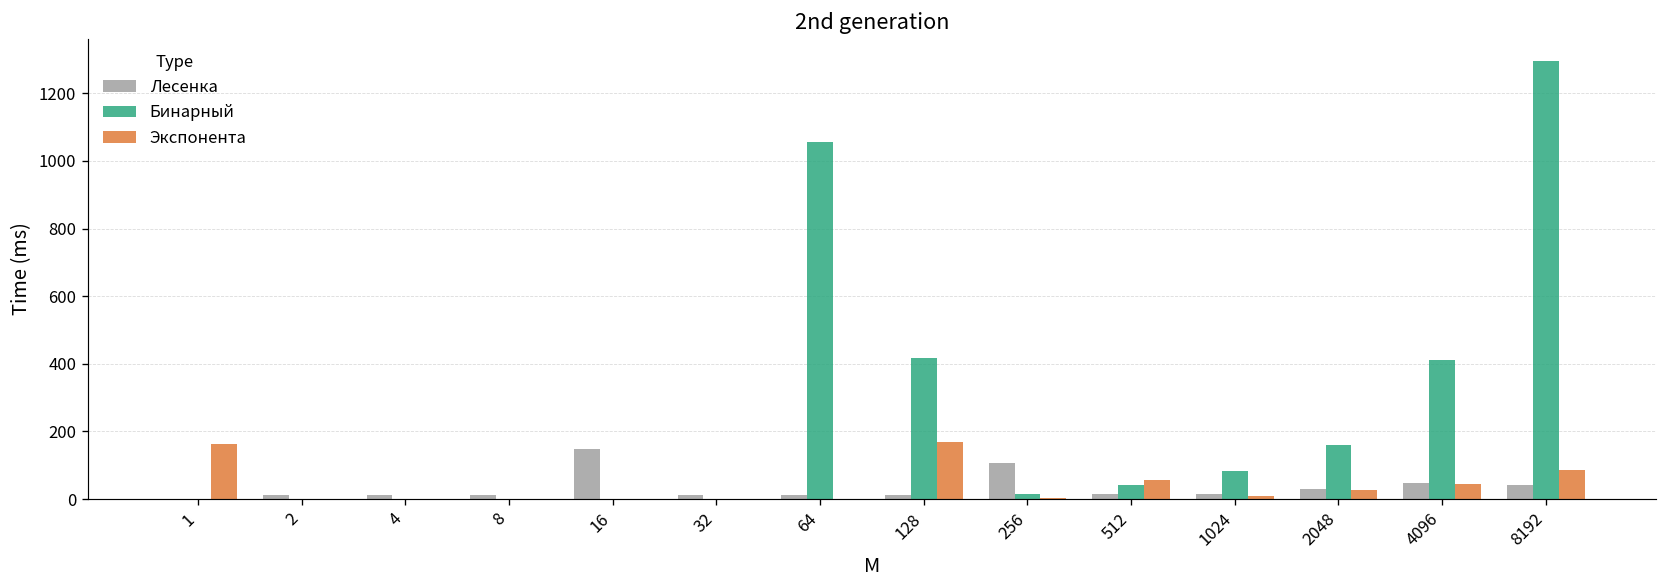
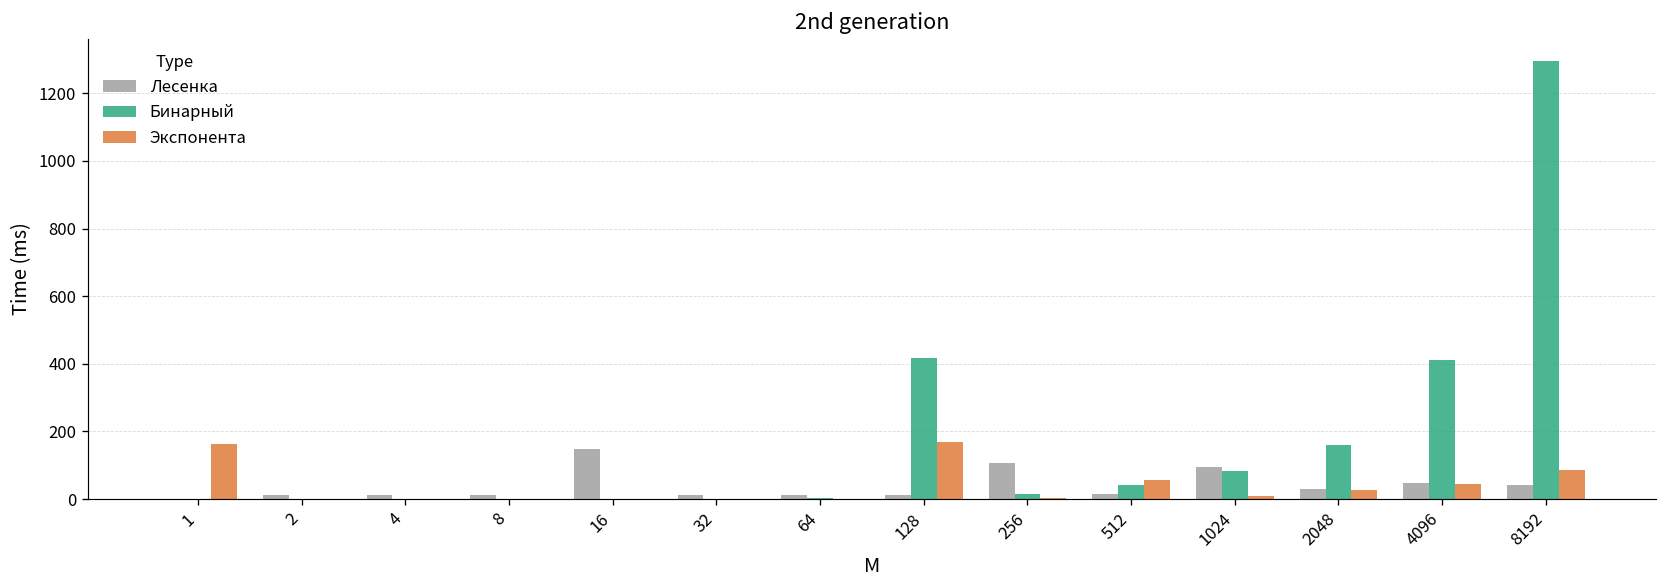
  {
    "Лесенка": {
      "2": 10,
      "4": 10,
      "8": 10,
      "16": 150,
      "32": 10,
      "64": 10,
      "128": 10,
      "256": 110,
      "512": 10,
-     "1024": 20,
+     "1024": 90,
      "2048": 30,
      "4096": 50,
      "8192": 40
    },
    "Бинарный": {
-     "64": 1060,
+     "64": 0,
      "128": 420,
      "256": 20,
      "512": 40,
      "1024": 80,
      "2048": 160,
      "4096": 410,
      "8192": 1300
    },
    "Экспонента": {
      "1": 160,
      "128": 170,
      "512": 60,
      "2048": 30,
      "4096": 50,
      "8192": 90
    }
  }
